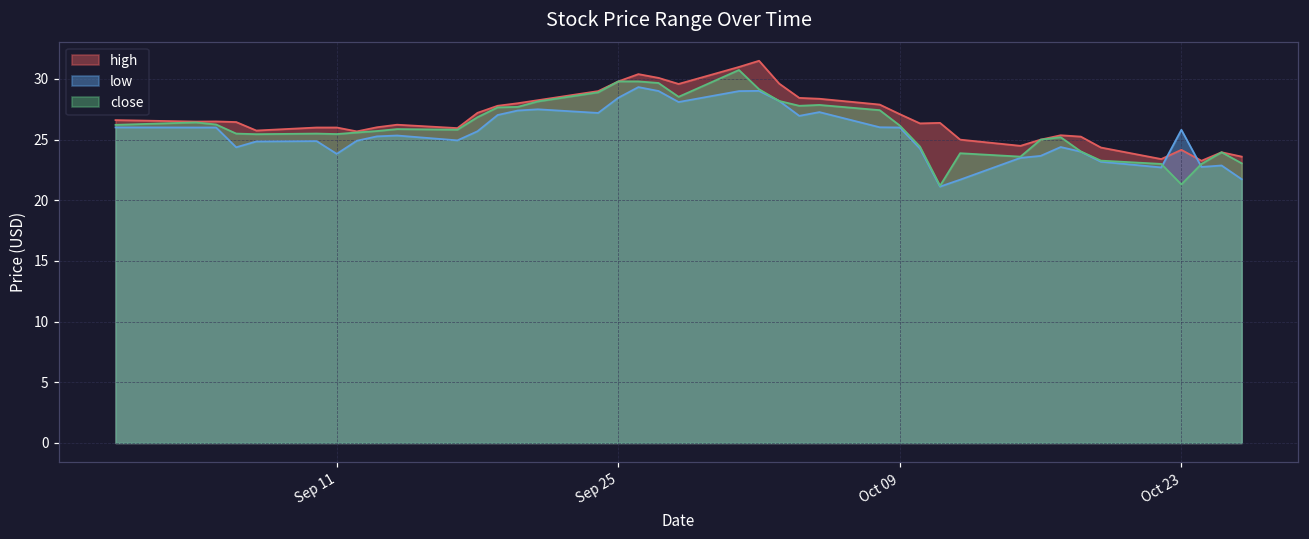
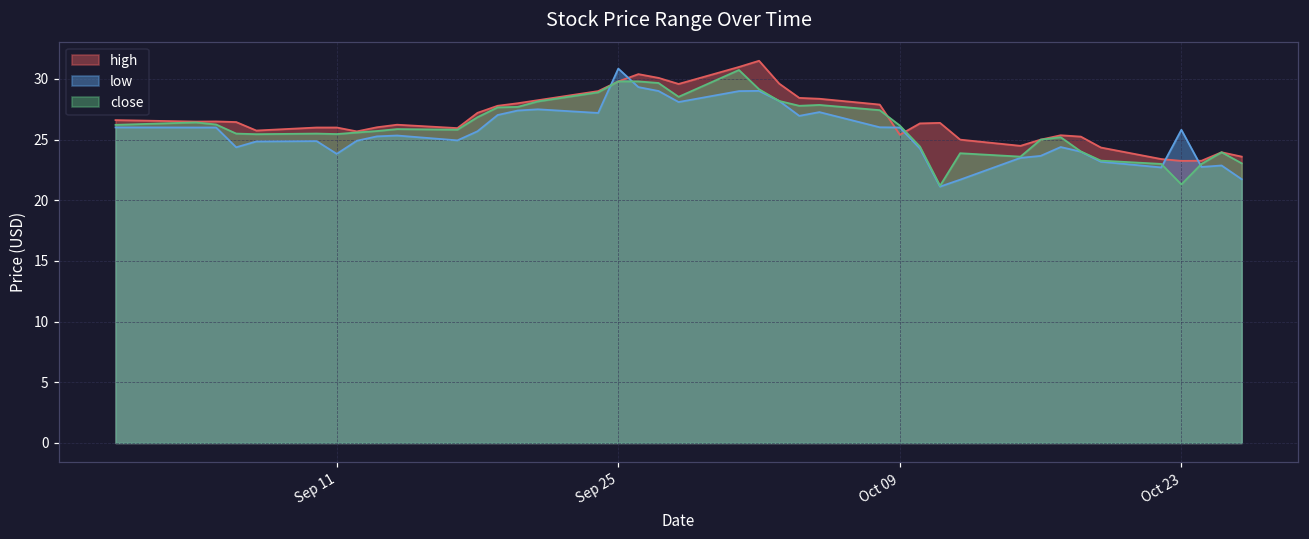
  {
    "high": {
      "Sep 11": 26.0,
-     "Oct 09": 27.1,
-     "Oct 23": 24.2
+     "Oct 09": 25.4,
+     "Oct 23": 23.3
    },
    "low": {
      "Sep 11": 23.8,
-     "Sep 25": 28.5,
+     "Sep 25": 30.9,
      "Oct 23": 25.8
    },
    "close": {
      "Sep 11": 25.5,
      "Oct 23": 21.3
    }
  }
